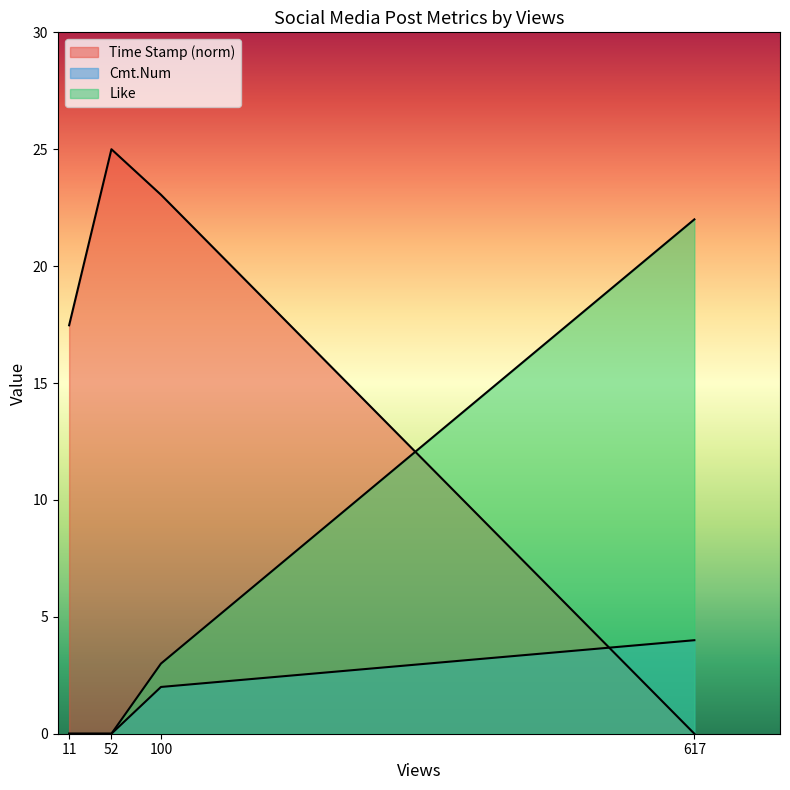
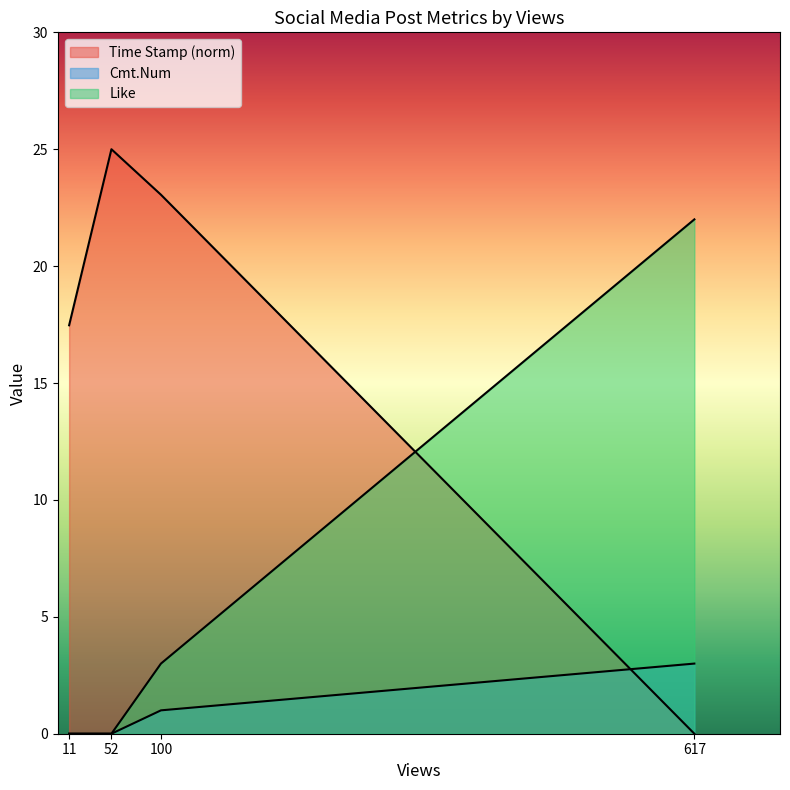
  {
    "Time Stamp (norm)": {
      "11": 17.5,
      "52": 25,
      "100": 23,
      "617": 0
    },
    "Cmt.Num": {
-     "100": 2,
-     "617": 4
+     "100": 1,
+     "617": 3
    },
    "Like": {
      "100": 3,
      "617": 22
    }
  }
